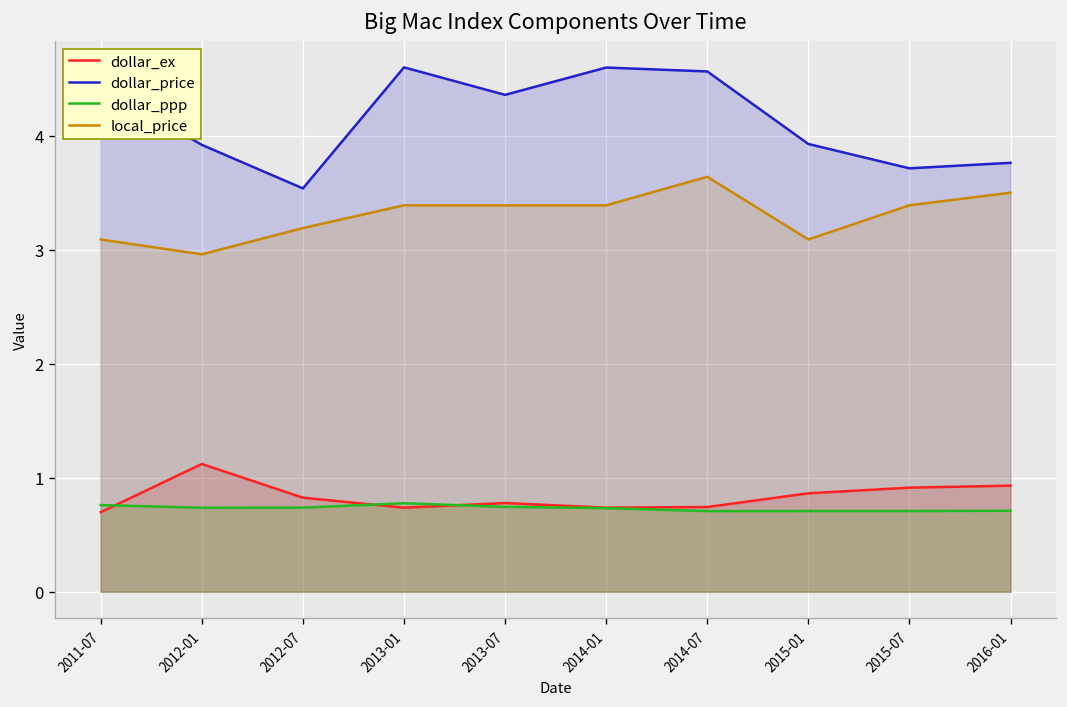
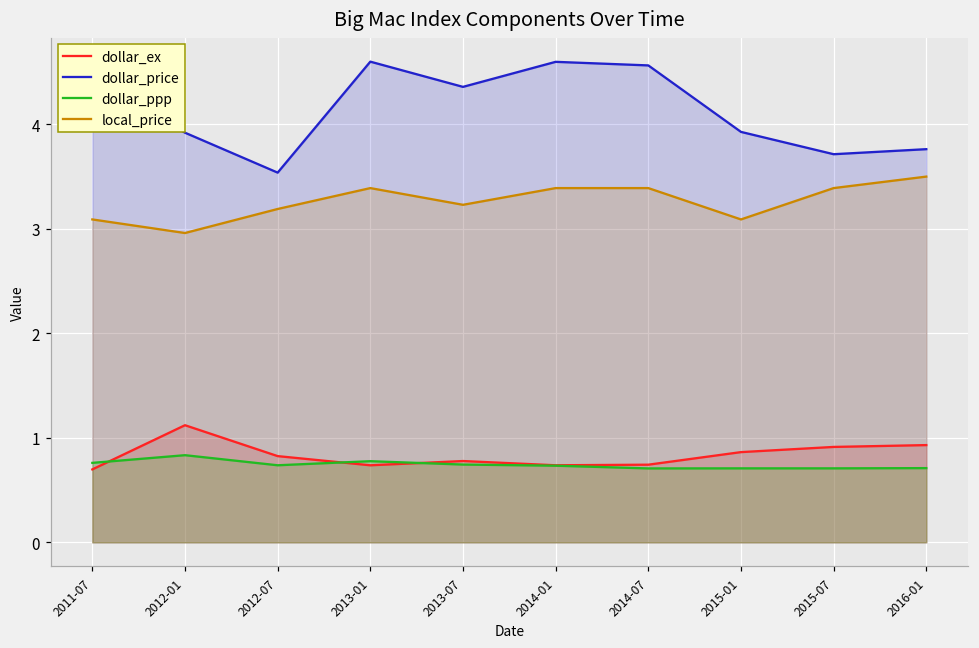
  {
    "dollar_ex": {
      "2011-07": 0.7,
      "2012-01": 1.1,
      "2012-07": 0.8,
      "2013-01": 0.7,
      "2013-07": 0.8,
      "2014-07": 0.7,
      "2015-01": 0.9,
      "2015-07": 0.9,
      "2016-01": 0.9
    },
    "dollar_price": {
      "2012-01": 3.9,
      "2012-07": 3.5,
      "2013-01": 4.6,
      "2013-07": 4.4,
      "2014-01": 4.6,
      "2014-07": 4.6,
      "2015-01": 3.9,
      "2015-07": 3.7,
      "2016-01": 3.8
    },
    "dollar_ppp": {
      "2011-07": 0.8,
-     "2012-01": 0.7,
+     "2012-01": 0.8,
      "2012-07": 0.7,
      "2013-01": 0.8,
      "2013-07": 0.7,
      "2014-07": 0.7,
      "2015-01": 0.7,
      "2015-07": 0.7,
      "2016-01": 0.7
    },
    "local_price": {
      "2011-07": 3.1,
      "2012-01": 3.0,
      "2012-07": 3.2,
      "2013-01": 3.4,
-     "2013-07": 3.4,
+     "2013-07": 3.2,
      "2014-01": 3.4,
-     "2014-07": 3.6,
+     "2014-07": 3.4,
      "2015-01": 3.1,
      "2015-07": 3.4,
      "2016-01": 3.5
    }
  }
